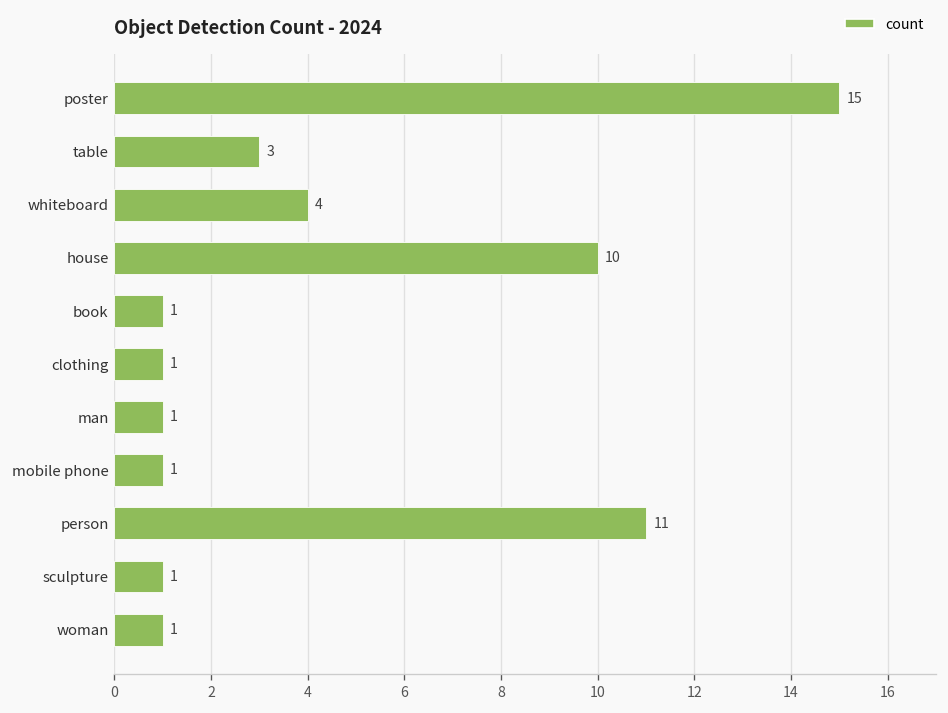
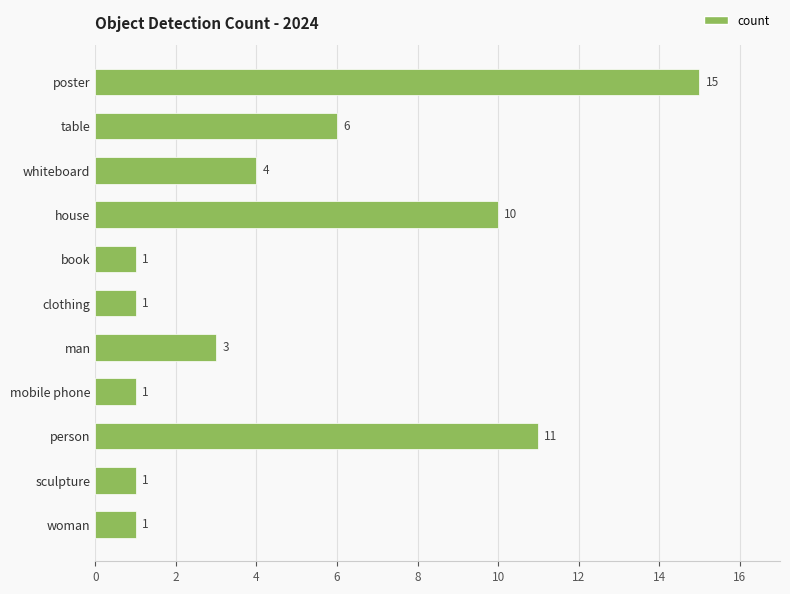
  {
    "poster": 15,
-   "table": 3,
+   "table": 6,
    "whiteboard": 4,
    "house": 10,
    "book": 1,
    "clothing": 1,
-   "man": 1,
+   "man": 3,
    "mobile phone": 1,
    "person": 11,
    "sculpture": 1,
    "woman": 1
  }
